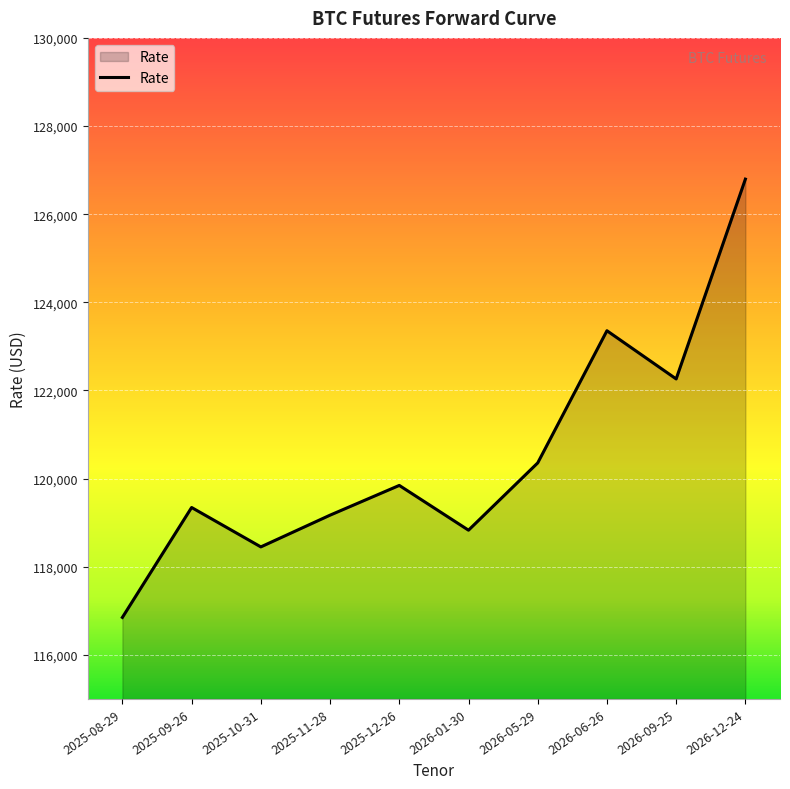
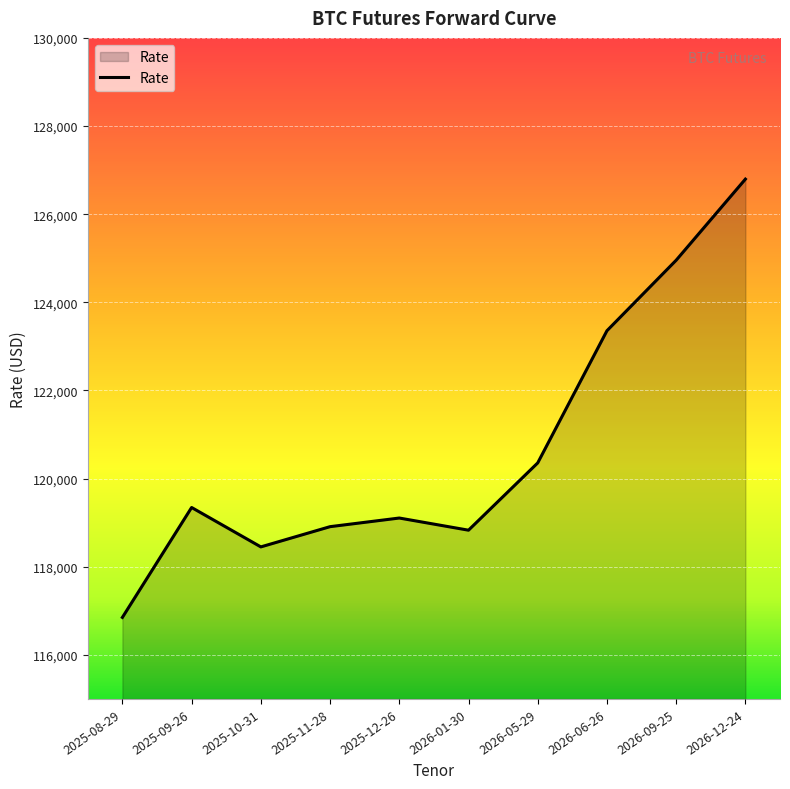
  {
    "2025-08-29": "116,900",
    "2025-09-26": "119,300",
    "2025-10-31": "118,500",
-   "2025-11-28": "119,200",
-   "2025-12-26": "119,800",
+   "2025-11-28": "118,900",
+   "2025-12-26": "119,100",
    "2026-01-30": "118,800",
    "2026-05-29": "120,400",
    "2026-06-26": "123,400",
-   "2026-09-25": "122,300",
+   "2026-09-25": "125,000",
    "2026-12-24": "126,800"
  }
